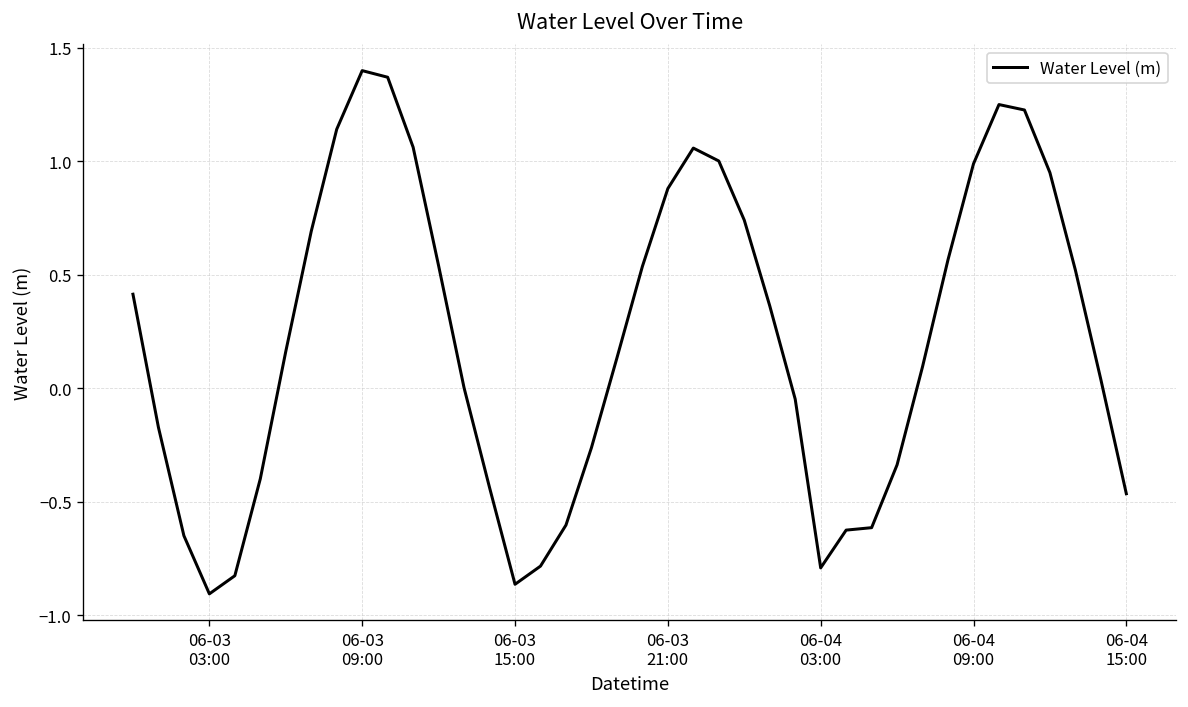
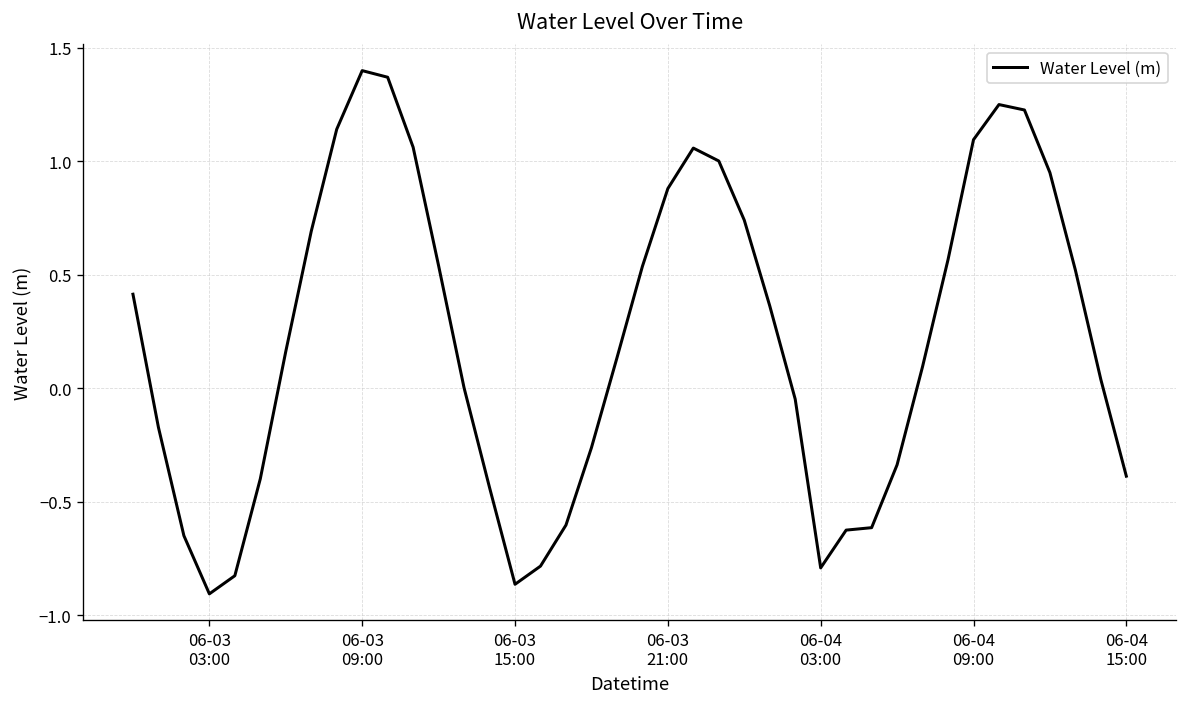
  {
    "06-03 03:00": -0.91,
    "06-03 09:00": 1.40,
    "06-03 15:00": -0.86,
    "06-03 21:00": 0.88,
    "06-04 03:00": -0.79,
-   "06-04 09:00": 0.99,
-   "06-04 15:00": -0.46
+   "06-04 09:00": 1.09,
+   "06-04 15:00": -0.39
  }
